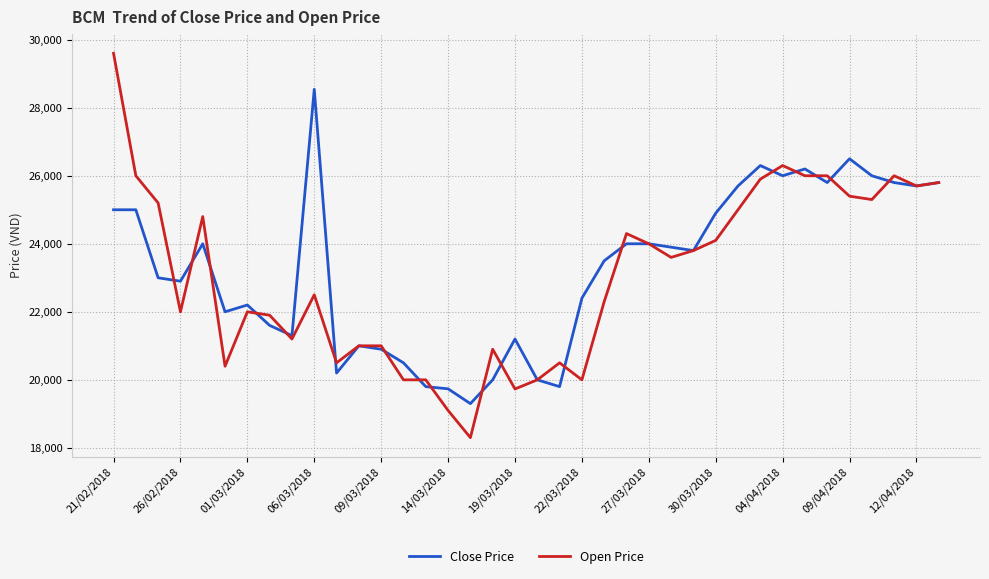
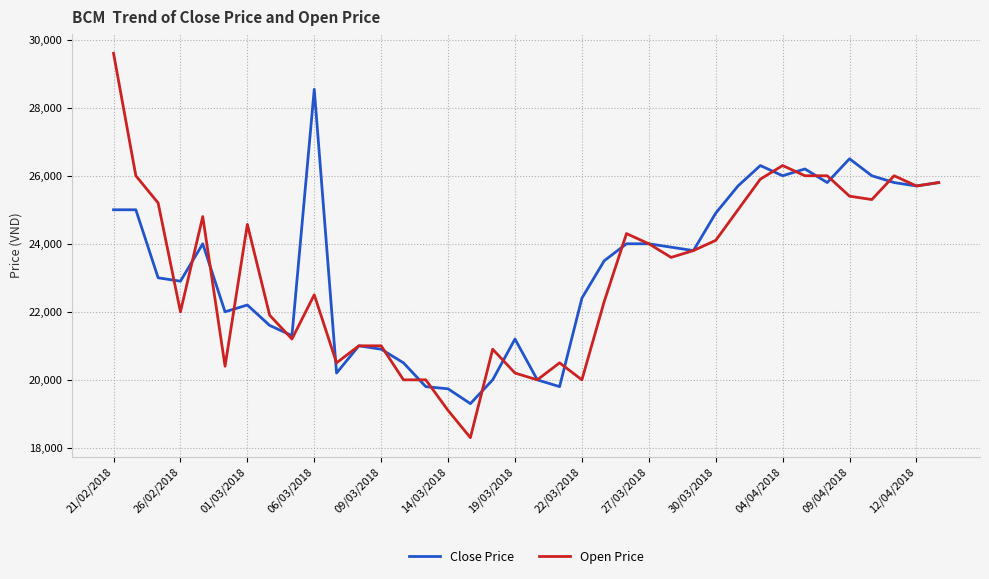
  {
    "Close Price": {
      "21/02/2018": "25,000",
      "26/02/2018": "22,900",
      "01/03/2018": "22,200",
      "06/03/2018": "28,500",
      "09/03/2018": "20,900",
      "14/03/2018": "19,700",
      "19/03/2018": "21,200",
      "22/03/2018": "22,400",
      "30/03/2018": "24,900",
      "04/04/2018": "26,000",
      "09/04/2018": "26,500"
    },
    "Open Price": {
      "21/02/2018": "29,600",
      "26/02/2018": "22,000",
-     "01/03/2018": "22,000",
+     "01/03/2018": "24,600",
      "06/03/2018": "22,500",
      "09/03/2018": "21,000",
      "14/03/2018": "19,100",
-     "19/03/2018": "19,700",
+     "19/03/2018": "20,200",
      "22/03/2018": "20,000",
      "30/03/2018": "24,100",
      "04/04/2018": "26,300",
      "09/04/2018": "25,400"
    }
  }
